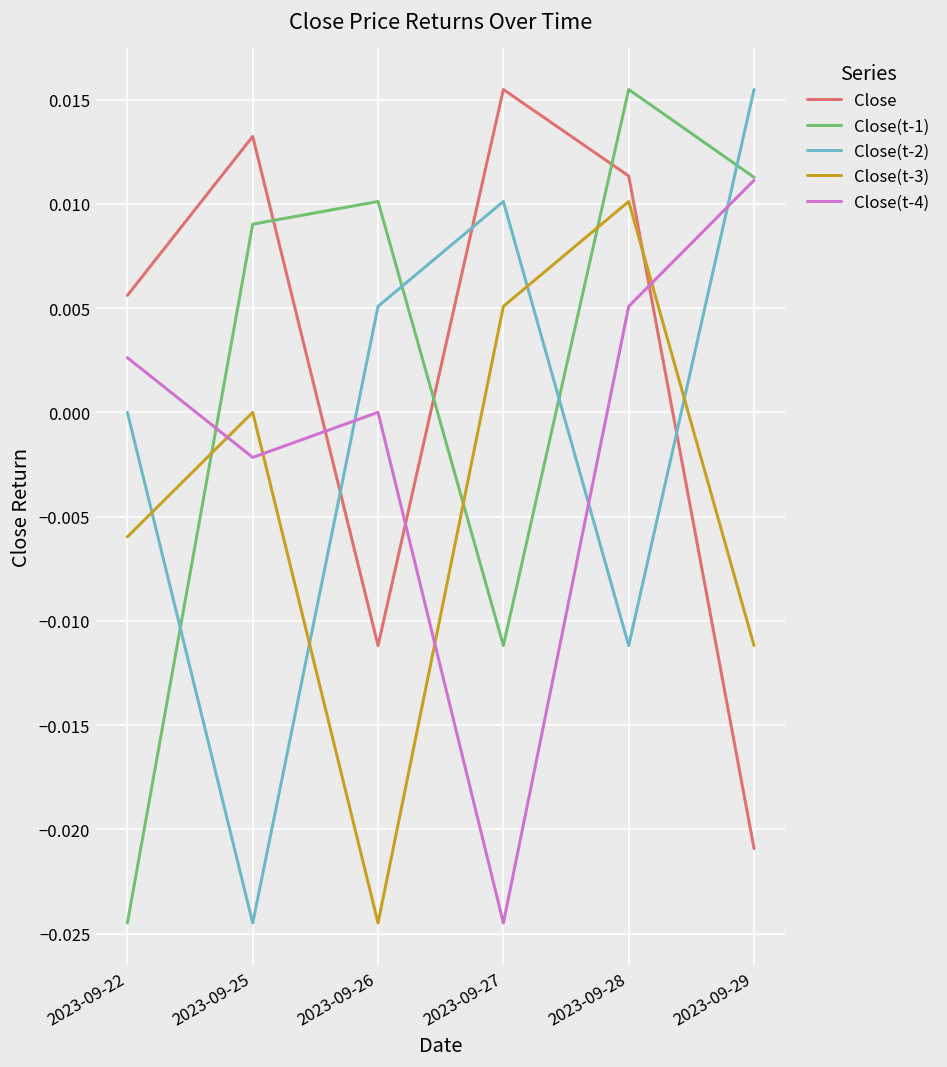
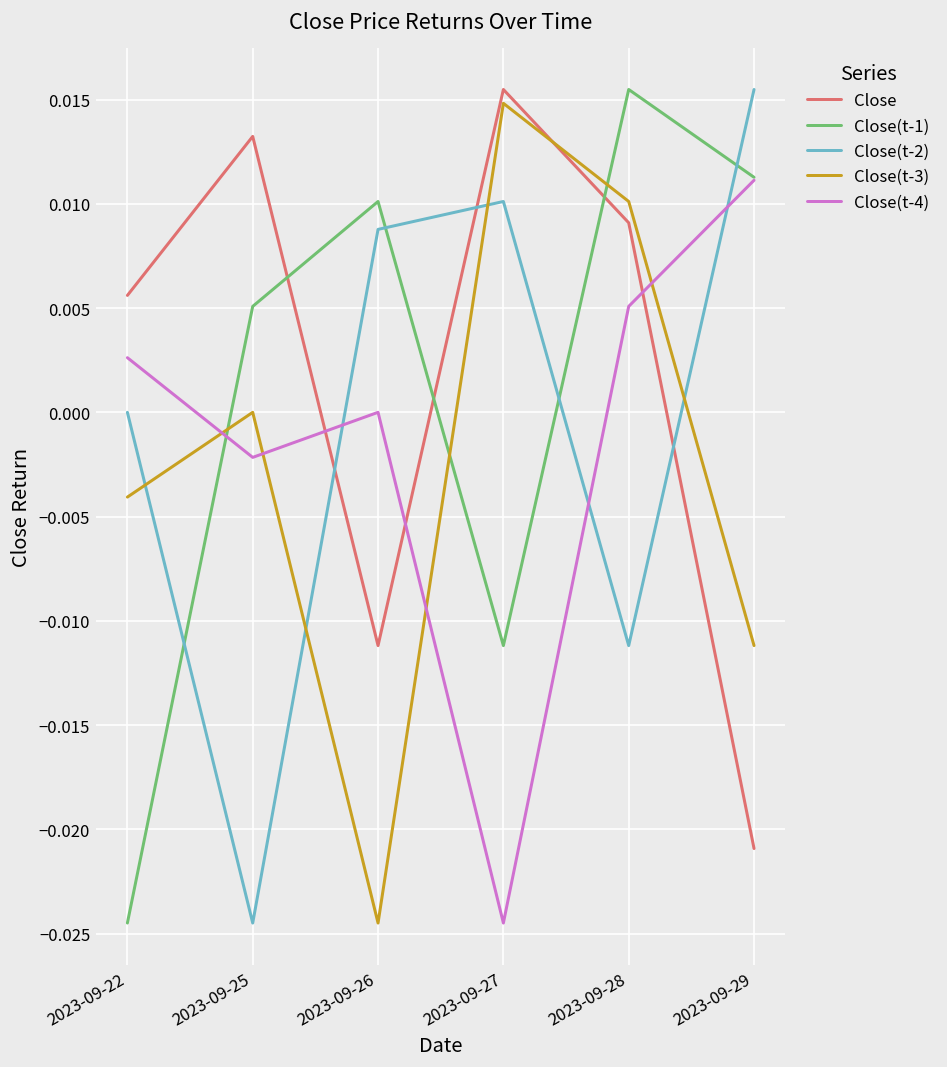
  {
    "Close": {
      "2023-09-22": 0.0056,
      "2023-09-25": 0.0132,
      "2023-09-26": -0.0112,
      "2023-09-27": 0.0155,
-     "2023-09-28": 0.0113,
+     "2023-09-28": 0.0091,
      "2023-09-29": -0.0209
    },
    "Close(t-1)": {
      "2023-09-22": -0.0245,
-     "2023-09-25": 0.0090,
+     "2023-09-25": 0.0051,
      "2023-09-26": 0.0101,
      "2023-09-27": -0.0112,
      "2023-09-28": 0.0155
    },
    "Close(t-2)": {
      "2023-09-22": 0.0000,
      "2023-09-25": -0.0245,
-     "2023-09-26": 0.0051,
+     "2023-09-26": 0.0088,
      "2023-09-27": 0.0101,
      "2023-09-28": -0.0112,
      "2023-09-29": 0.0155
    },
    "Close(t-3)": {
-     "2023-09-22": -0.0060,
+     "2023-09-22": -0.0041,
      "2023-09-25": 0.0000,
      "2023-09-26": -0.0245,
-     "2023-09-27": 0.0051,
+     "2023-09-27": 0.0148,
      "2023-09-28": 0.0101,
      "2023-09-29": -0.0112
    },
    "Close(t-4)": {
      "2023-09-22": 0.0026,
      "2023-09-25": -0.0022,
      "2023-09-26": 0.0000,
      "2023-09-27": -0.0245,
      "2023-09-28": 0.0051
    }
  }
